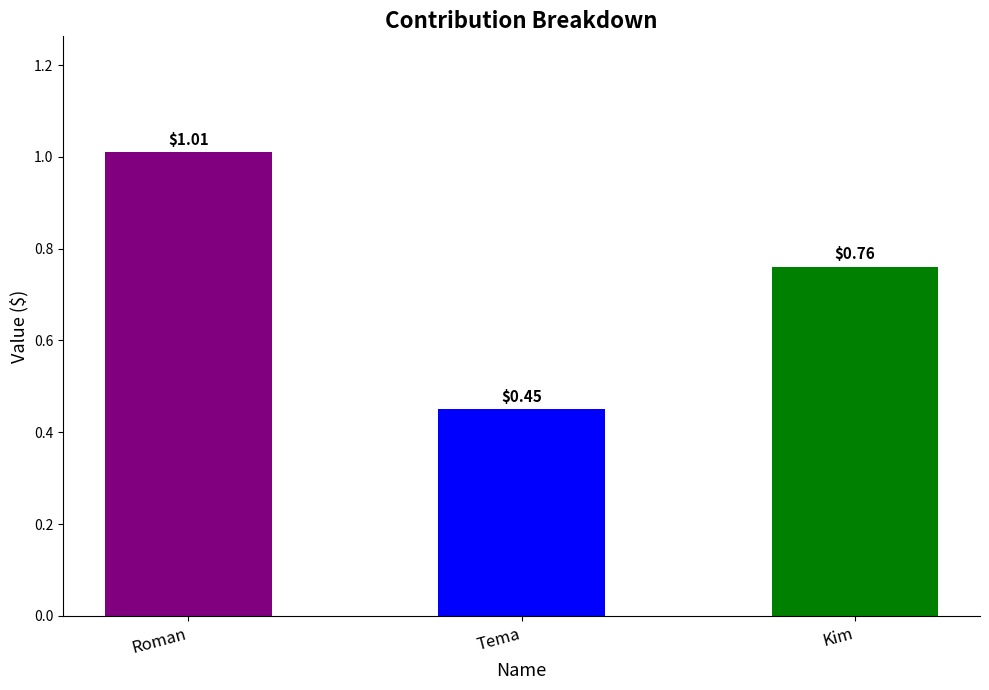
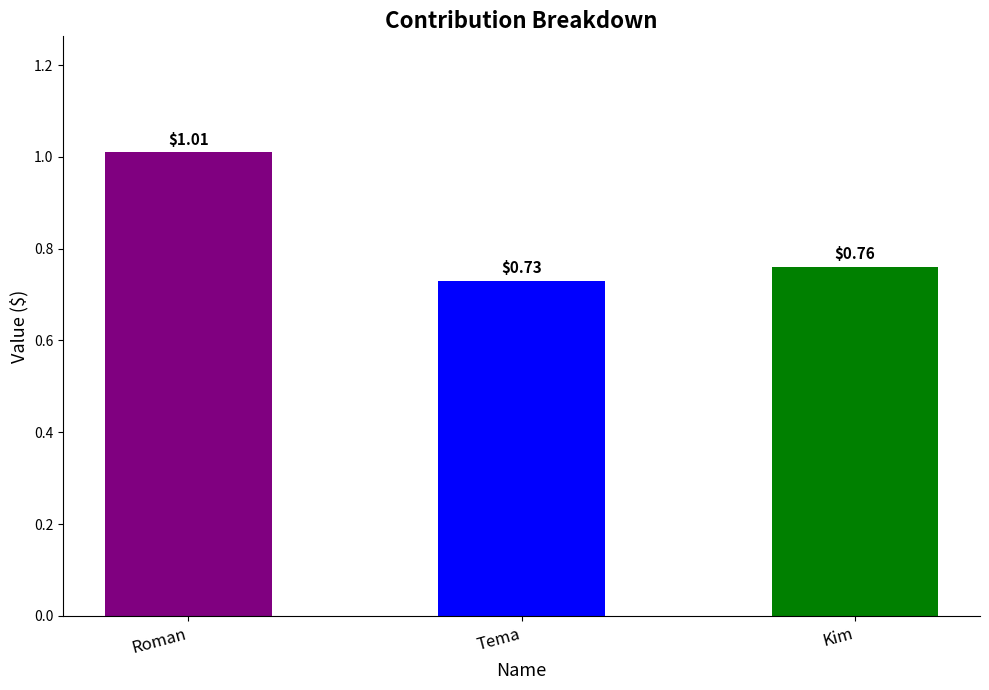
  {
    "Roman": "$1.01",
-   "Tema": "$0.45",
+   "Tema": "$0.73",
    "Kim": "$0.76"
  }
